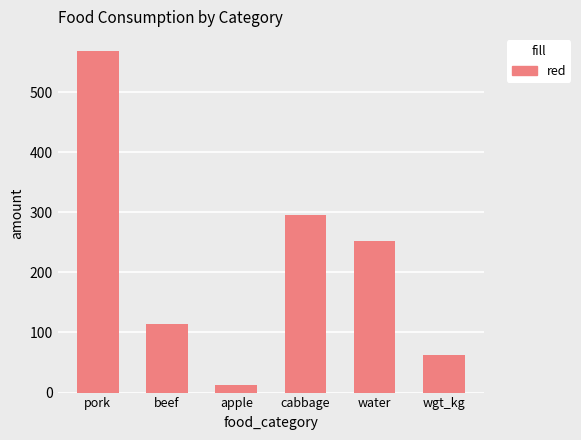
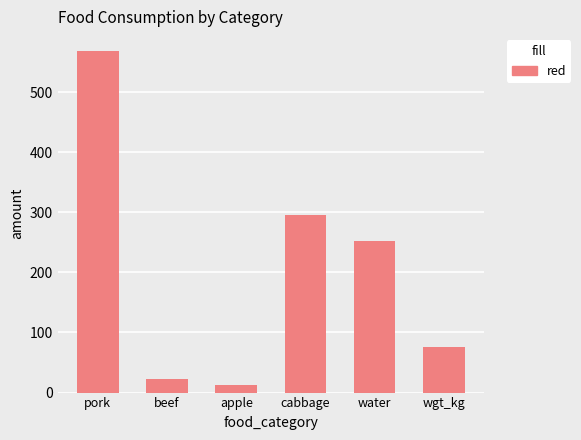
  {
    "pork": 570,
-   "beef": 110,
+   "beef": 20,
    "apple": 10,
    "cabbage": 300,
    "water": 250,
-   "wgt_kg": 60
+   "wgt_kg": 80
  }
